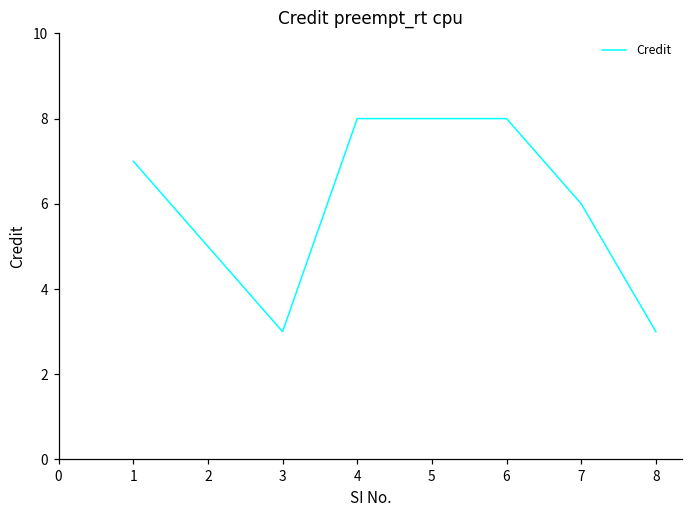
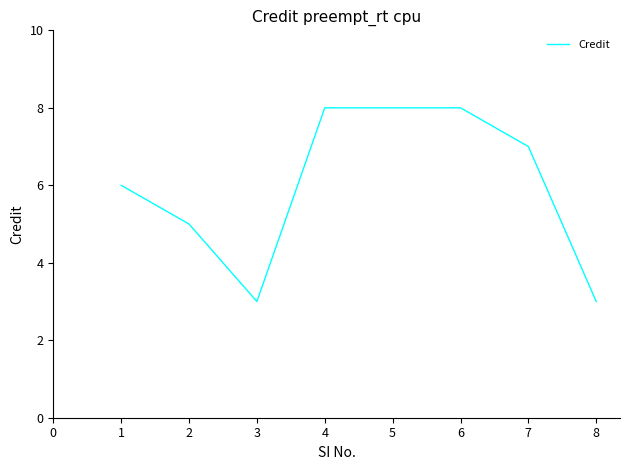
  {
-   "1": 7,
+   "1": 6,
    "2": 5,
    "3": 3,
    "4": 8,
    "5": 8,
    "6": 8,
-   "7": 6,
+   "7": 7,
    "8": 3
  }
